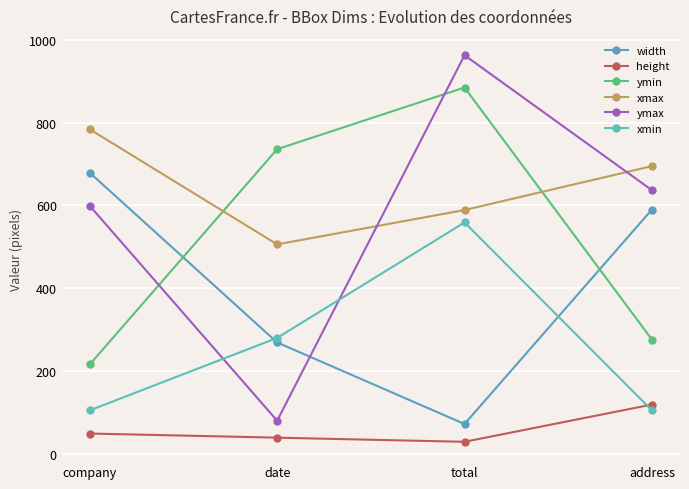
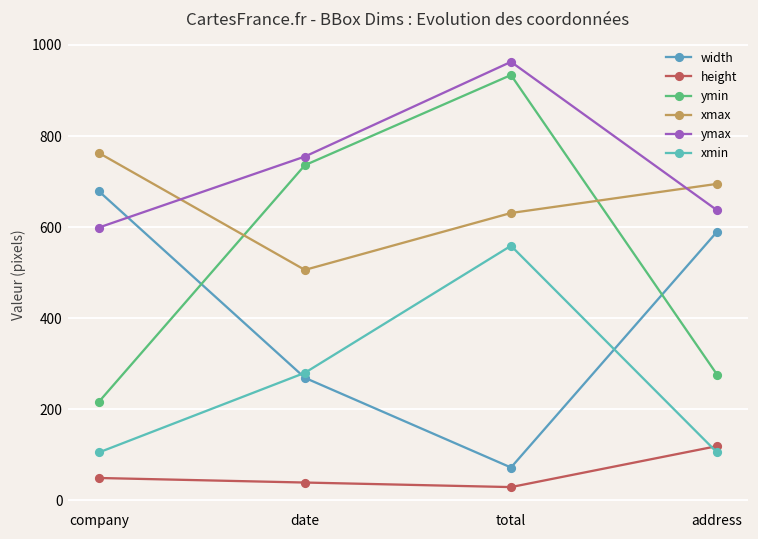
  {
    "height": {
      "company": 50,
      "date": 40,
      "total": 30,
      "address": 120
    },
    "ymin": {
      "company": 220,
      "date": 740,
-     "total": 890,
+     "total": 930,
      "address": 280
    },
    "xmax": {
-     "company": 780,
+     "company": 760,
      "date": 510,
-     "total": 590,
+     "total": 630,
      "address": 700
    },
    "ymax": {
      "company": 600,
-     "date": 80,
+     "date": 760,
      "total": 960,
      "address": 640
    }
  }
